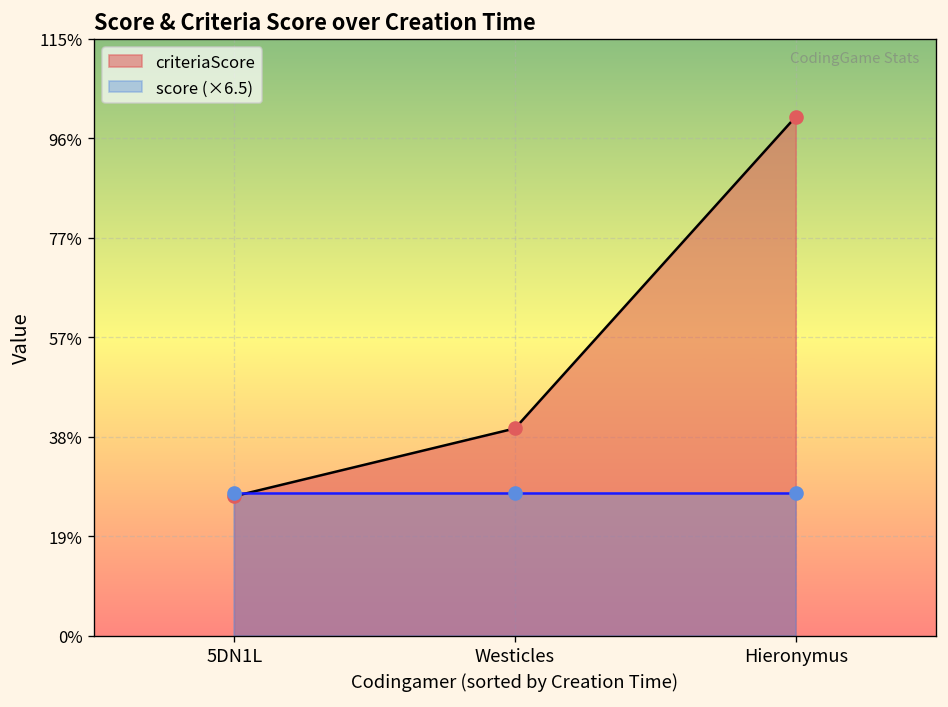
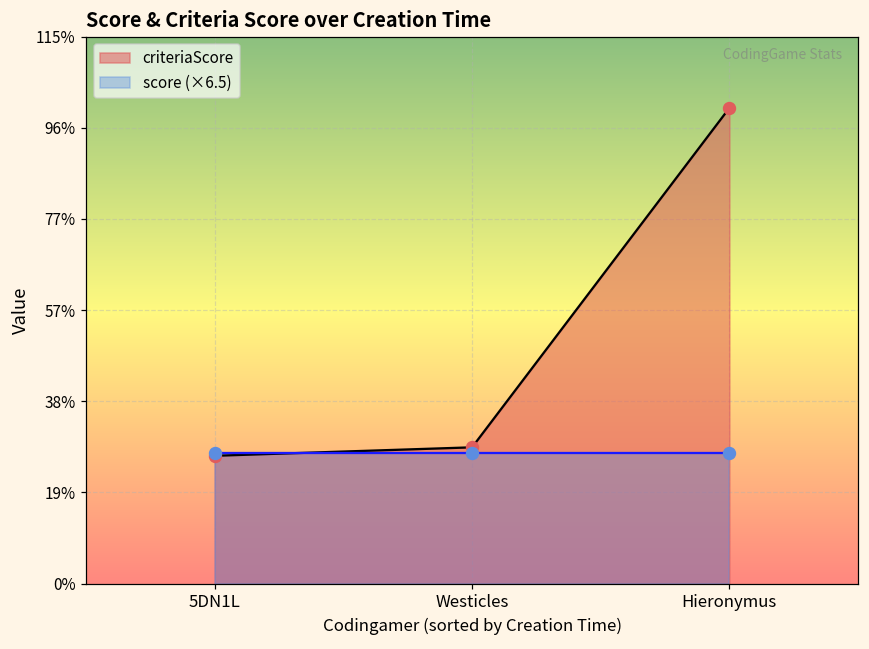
  {
    "criteriaScore": {
-     "Westicles": "40%",
+     "Westicles": "29%",
      "Hieronymus": "100%"
    },
    "score (×6.5)": {
      "Westicles": "27%",
      "Hieronymus": "27%"
    }
  }
